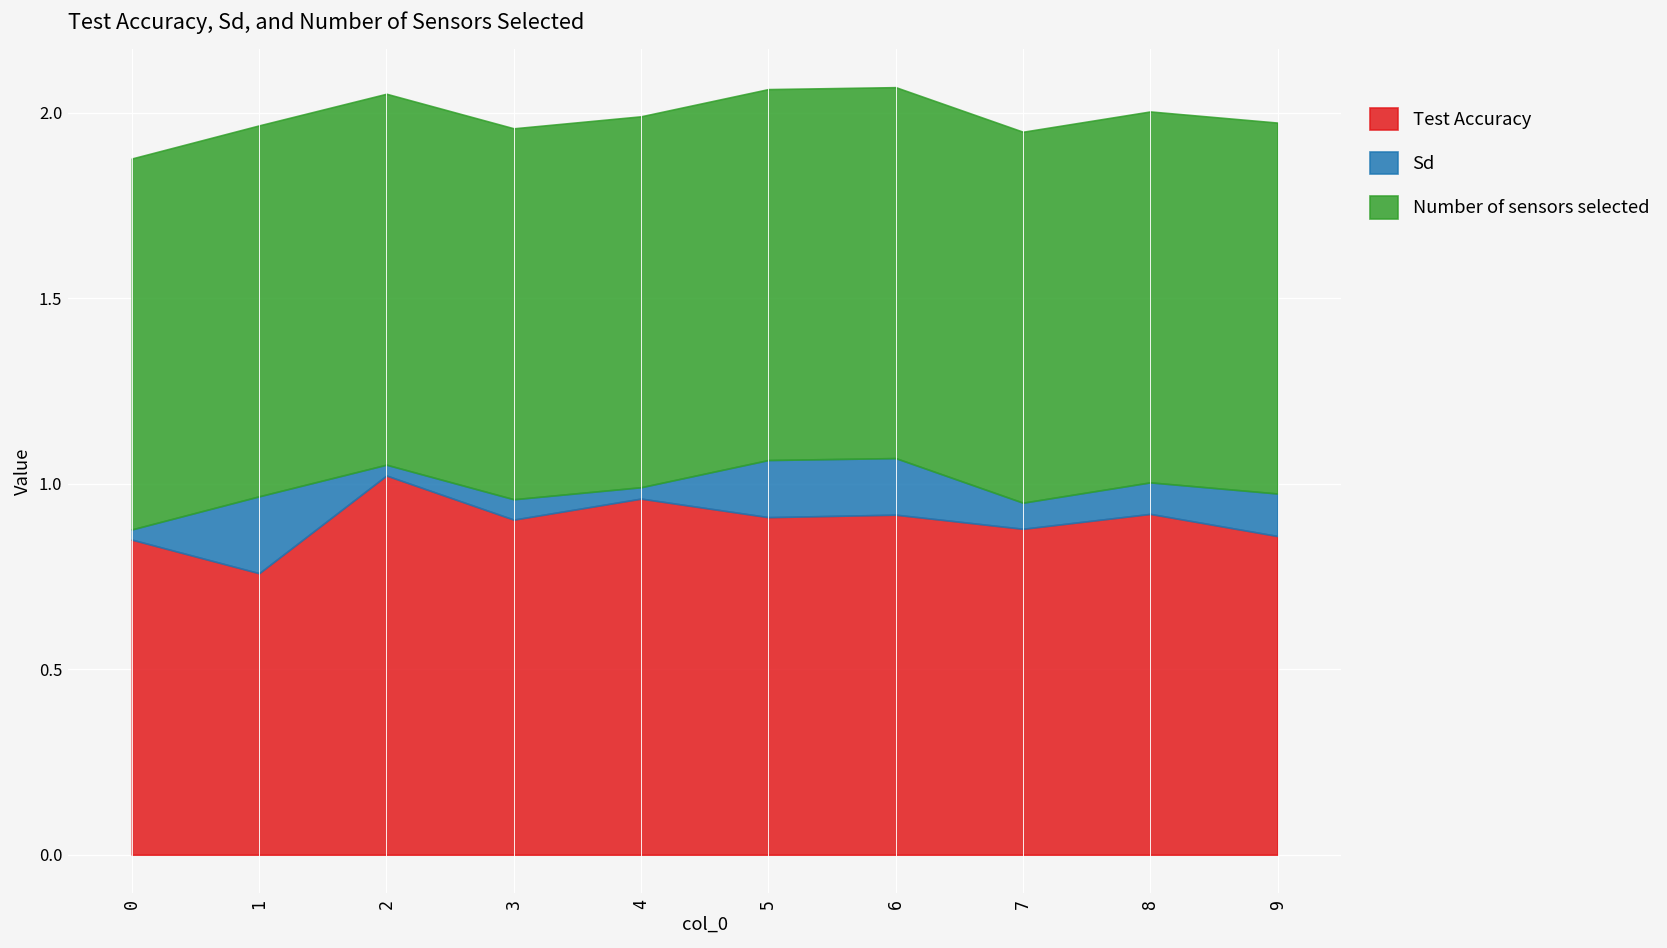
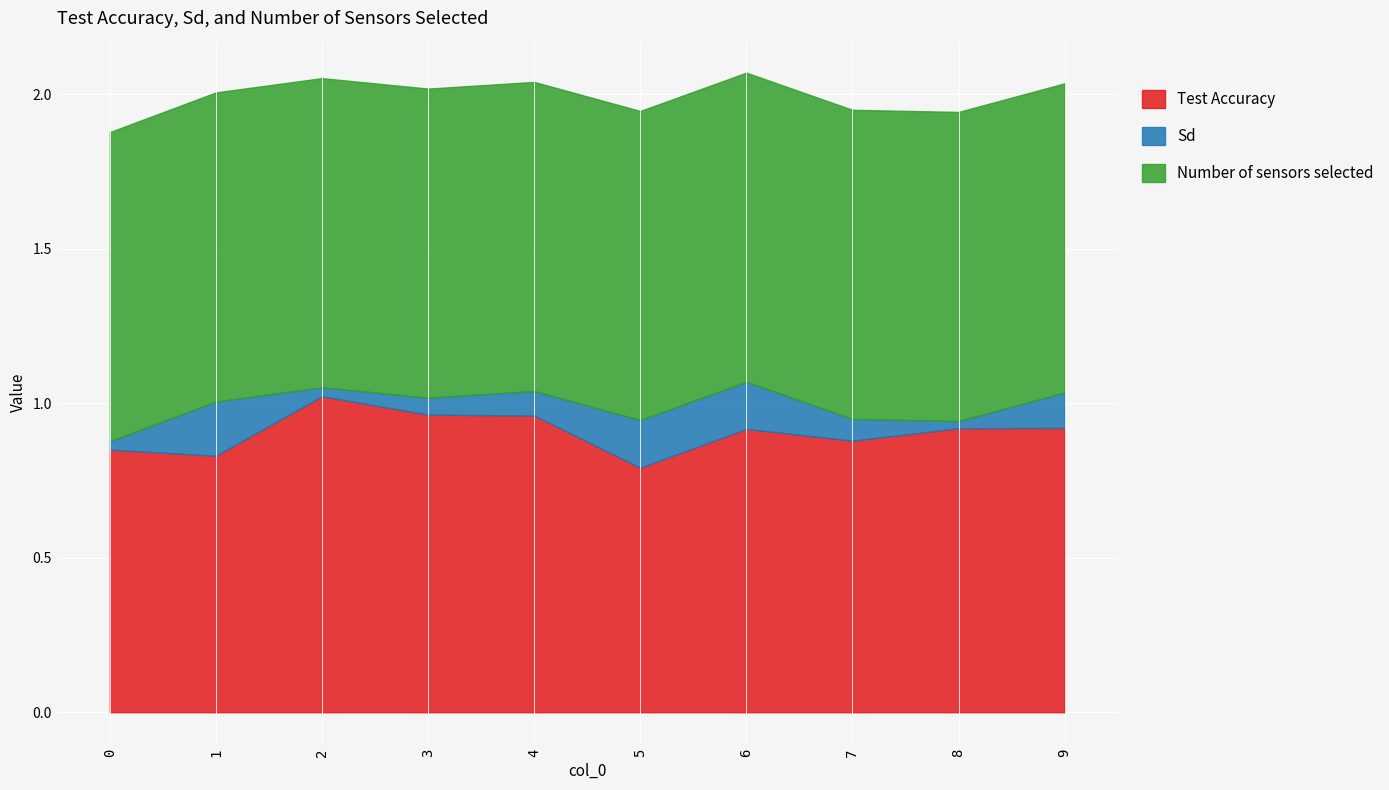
  {
    "Test Accuracy": {
      "0": 0.85,
-     "1": 0.76,
+     "1": 0.83,
      "2": 1.02,
-     "3": 0.90,
+     "3": 0.96,
      "4": 0.96,
-     "5": 0.91,
+     "5": 0.79,
      "6": 0.92,
      "7": 0.88,
      "8": 0.92,
-     "9": 0.86
+     "9": 0.92
    },
    "Sd": {
      "0": 0.03,
-     "1": 0.21,
+     "1": 0.18,
      "2": 0.03,
      "3": 0.05,
-     "4": 0.03,
+     "4": 0.08,
      "5": 0.15,
      "6": 0.15,
      "7": 0.07,
-     "8": 0.08,
+     "8": 0.02,
      "9": 0.11
    },
    "Number of sensors selected": {
      "0": 1.00,
      "1": 1.00,
      "2": 1.00,
      "3": 1.00,
      "4": 1.00,
      "5": 1.00,
      "6": 1.00,
      "7": 1.00,
      "8": 1.00,
      "9": 1.00
    }
  }
